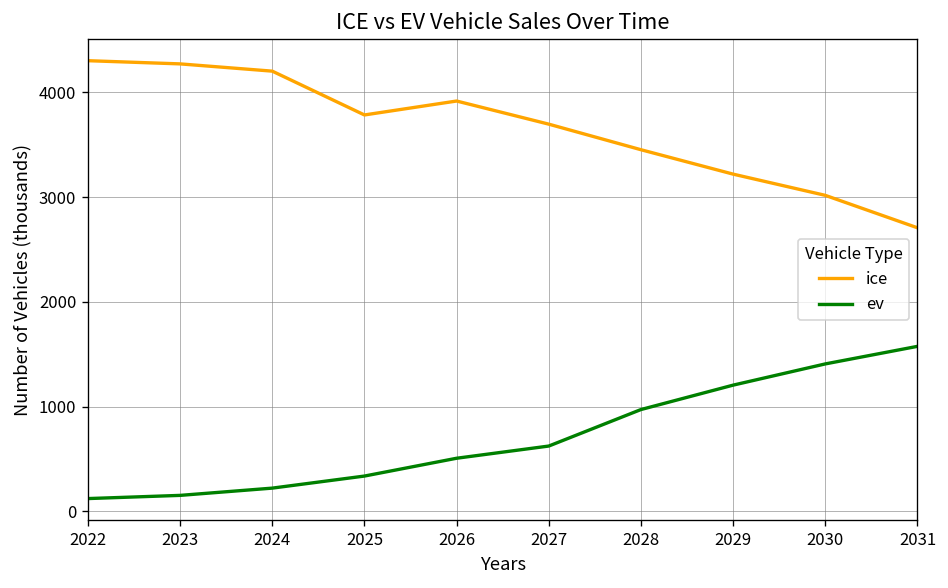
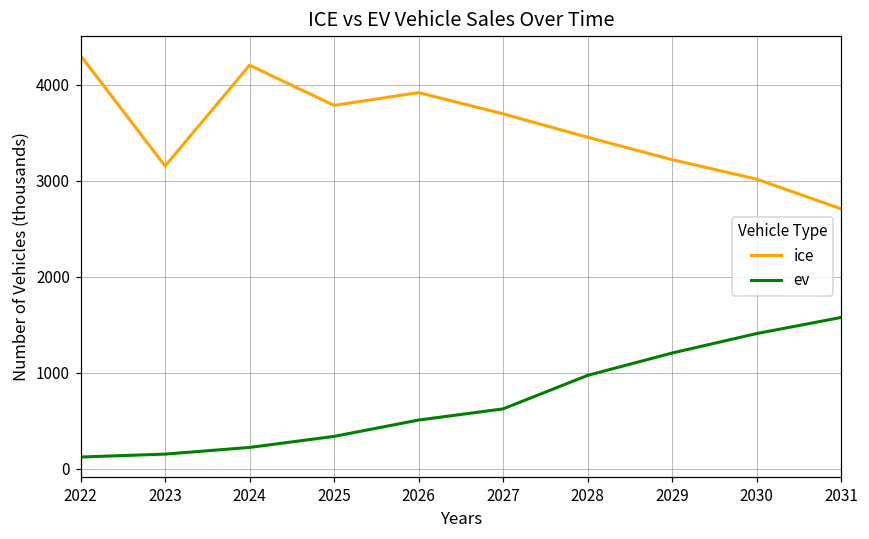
  {
    "ice": {
      "2022": 4300,
-     "2023": 4300,
+     "2023": 3200,
      "2024": 4200,
      "2025": 3800,
      "2026": 3900,
      "2027": 3700,
      "2028": 3500,
      "2029": 3200,
      "2030": 3000,
      "2031": 2700
    },
    "ev": {
      "2022": 100,
      "2023": 200,
      "2024": 200,
      "2025": 300,
      "2026": 500,
      "2027": 600,
      "2028": 1000,
      "2029": 1200,
      "2030": 1400,
      "2031": 1600
    }
  }
